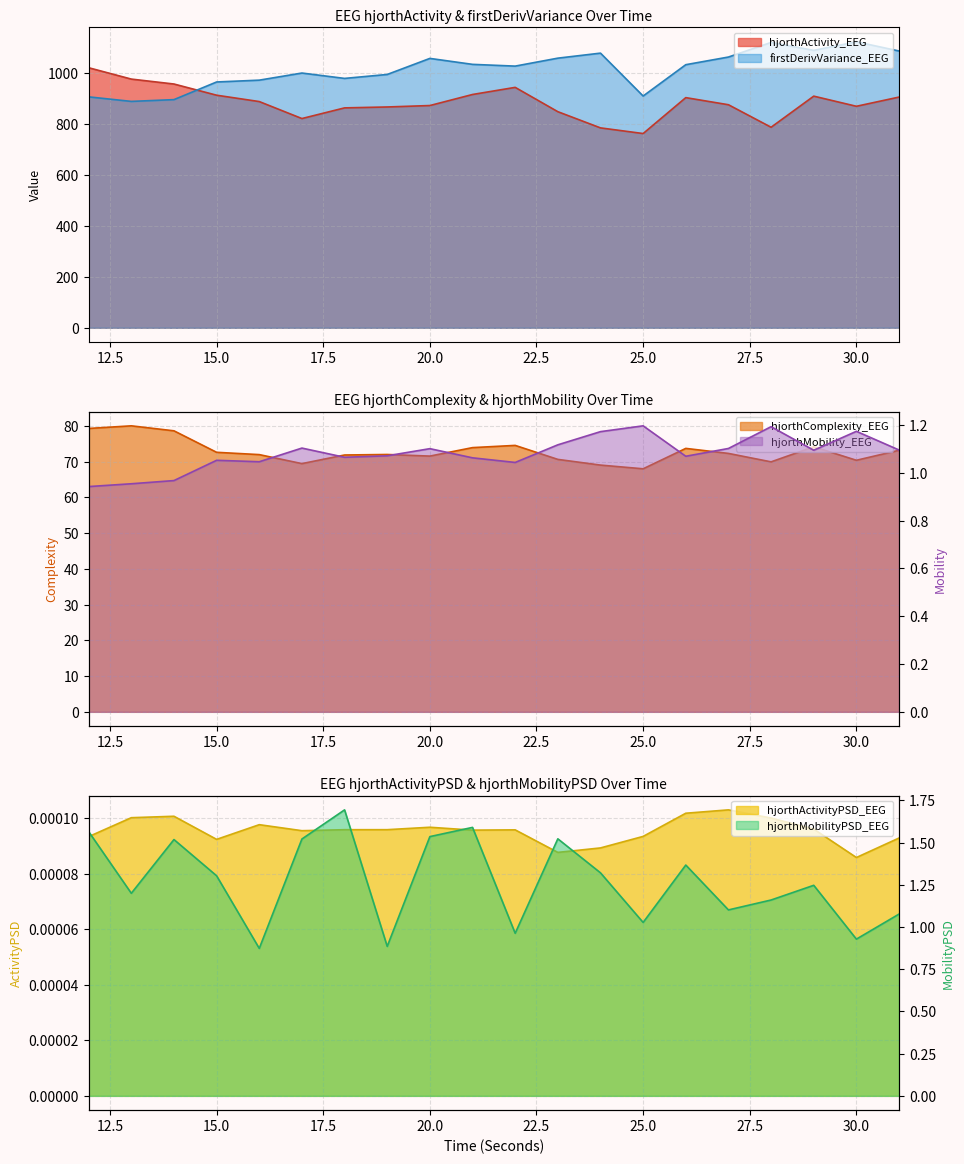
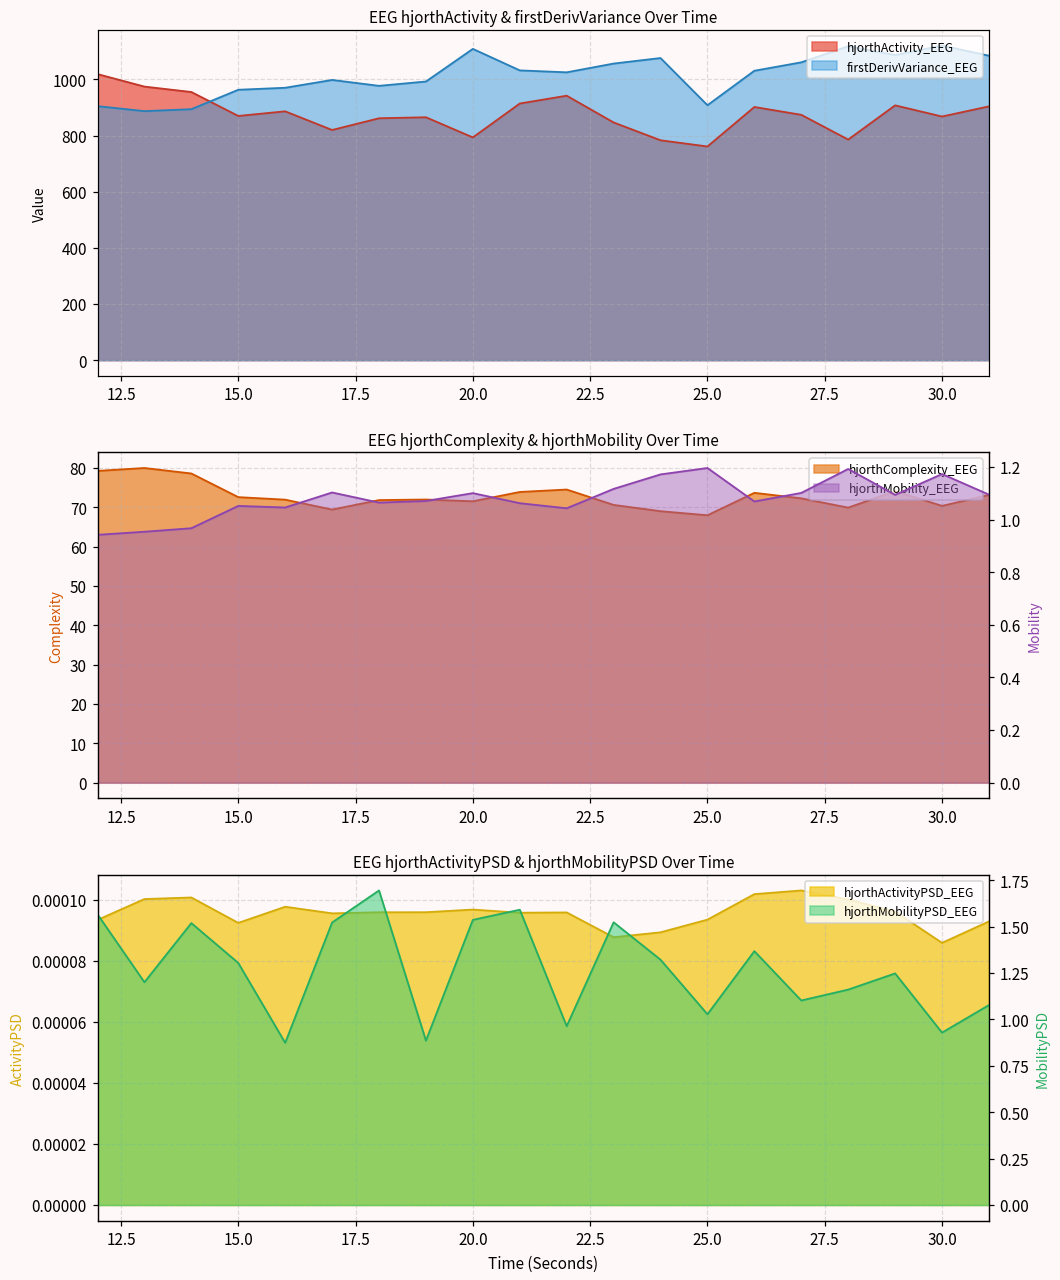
  {
    "EEG hjorthActivity & firstDerivVariance Over Time": {
      "hjorthActivity_EEG": {
-       "15.0": 910,
-       "20.0": 870,
+       "15.0": 870,
+       "20.0": 790,
        "25.0": 760,
        "30.0": 870
      },
      "firstDerivVariance_EEG": {
        "15.0": 960,
-       "20.0": 1060,
+       "20.0": 1110,
        "25.0": 910
      }
    }
  }
